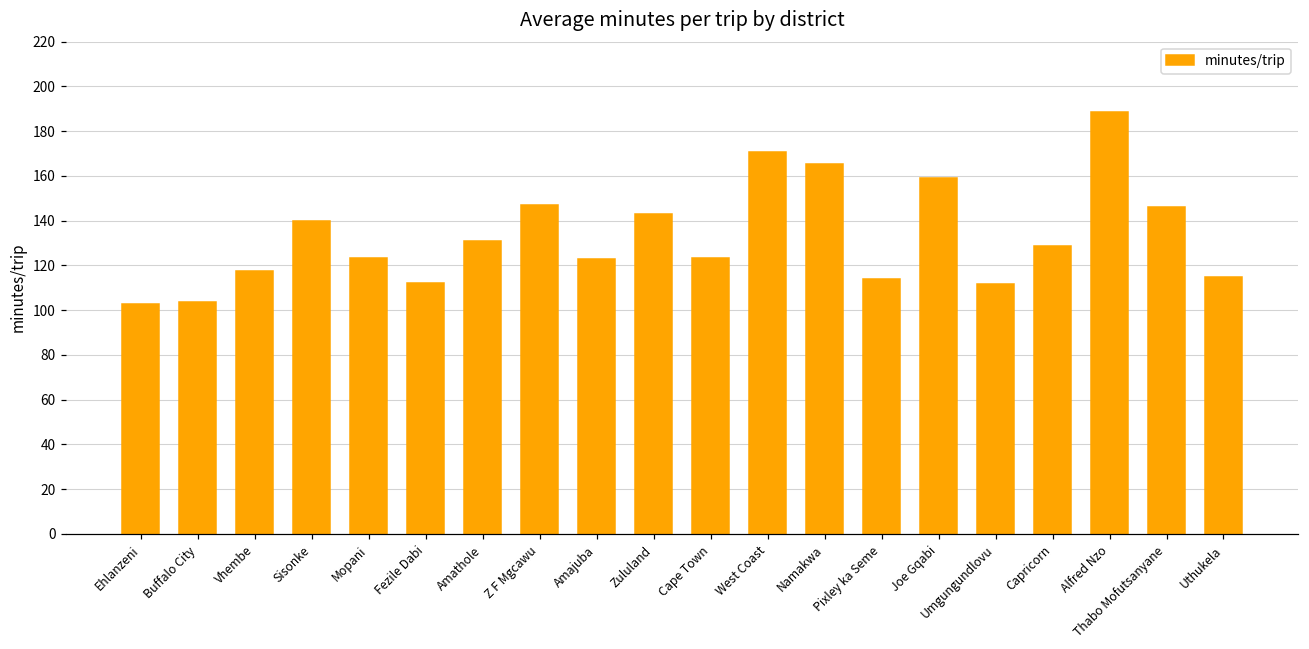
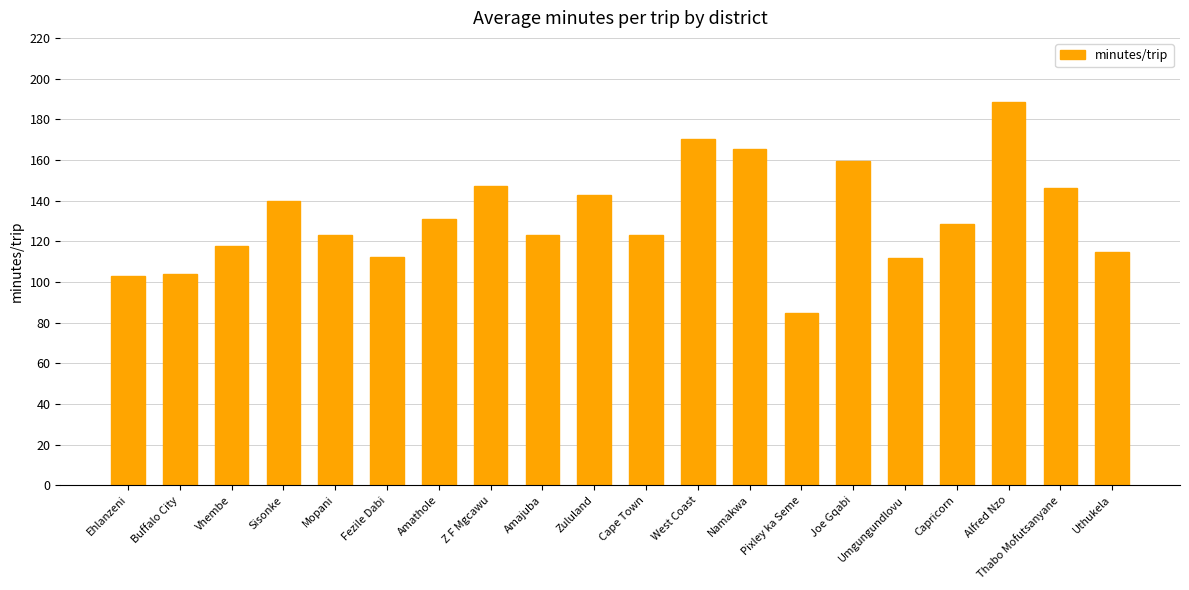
  {
    "Ehlanzeni": 103,
    "Buffalo City": 104,
    "Vhembe": 117,
    "Sisonke": 140,
    "Mopani": 123,
    "Fezile Dabi": 112,
    "Amathole": 131,
    "Z F Mgcawu": 147,
    "Amajuba": 123,
    "Zululand": 143,
    "Cape Town": 123,
    "West Coast": 171,
    "Namakwa": 165,
-   "Pixley ka Seme": 114,
+   "Pixley ka Seme": 85,
    "Joe Gqabi": 159,
    "Umgungundlovu": 112,
    "Capricorn": 129,
    "Alfred Nzo": 189,
    "Thabo Mofutsanyane": 146,
    "Uthukela": 115
  }
